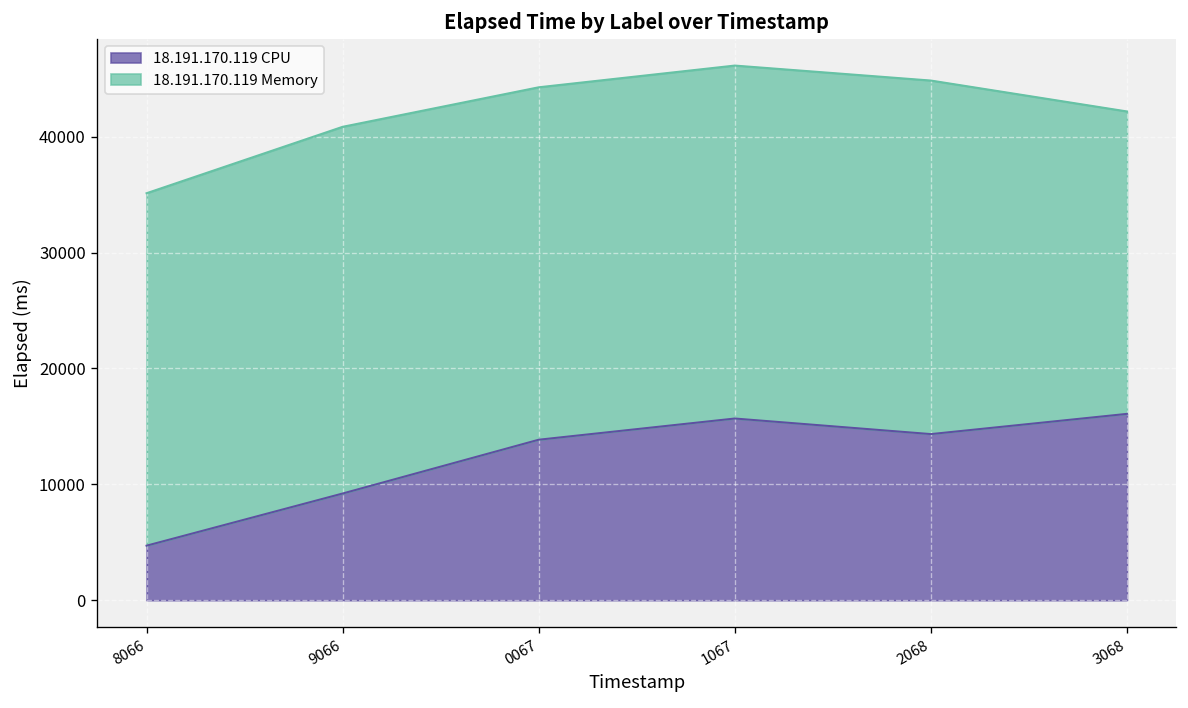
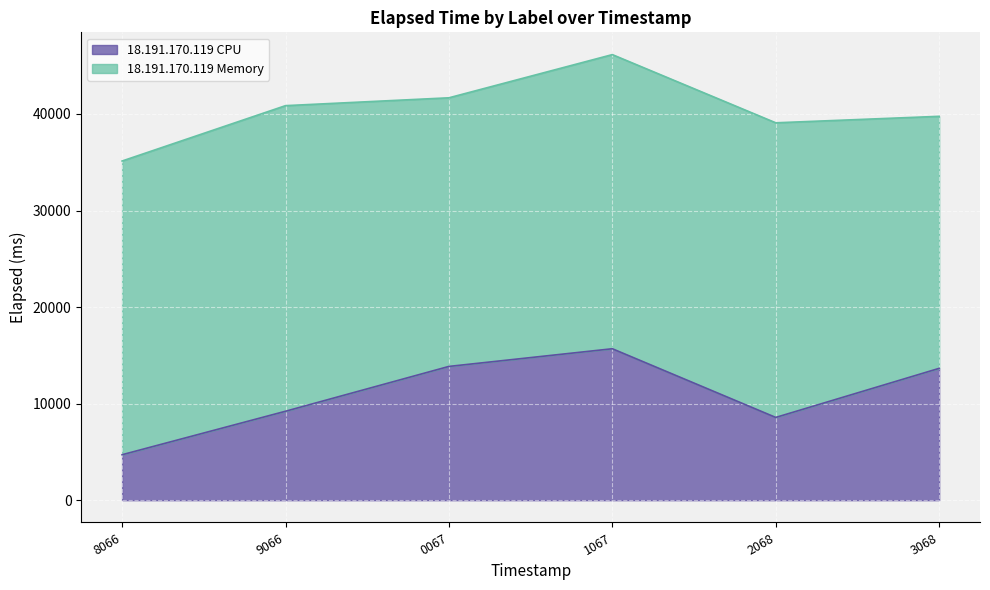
  {
    "18.191.170.119 CPU": {
      "8066": 5000,
      "9066": 9000,
      "0067": 14000,
      "1067": 16000,
-     "2068": 14000,
-     "3068": 16000
+     "2068": 9000,
+     "3068": 14000
    },
    "18.191.170.119 Memory": {
      "8066": 30000,
      "9066": 32000,
-     "0067": 30000,
+     "0067": 28000,
      "1067": 30000,
      "2068": 31000,
      "3068": 26000
    }
  }
